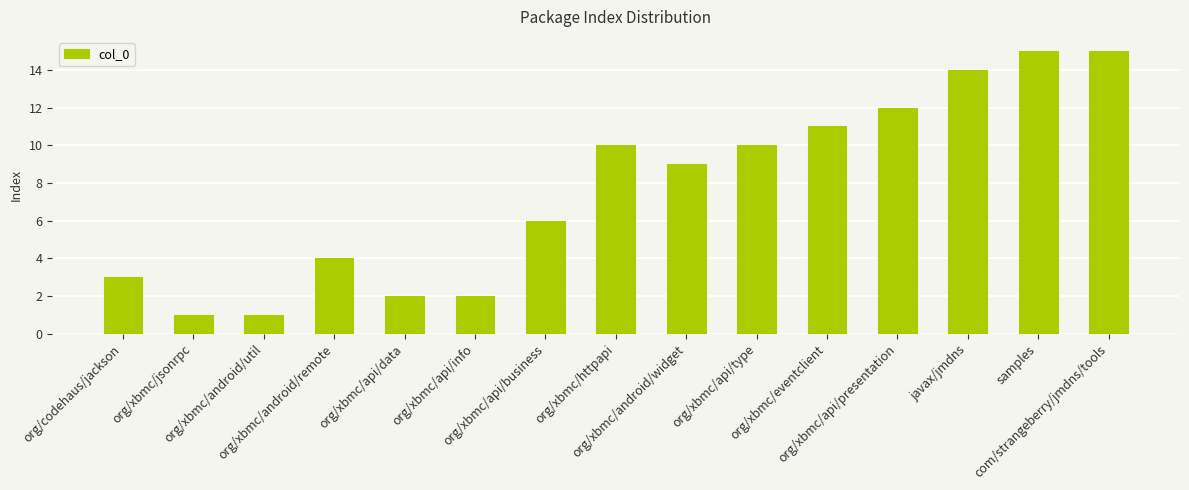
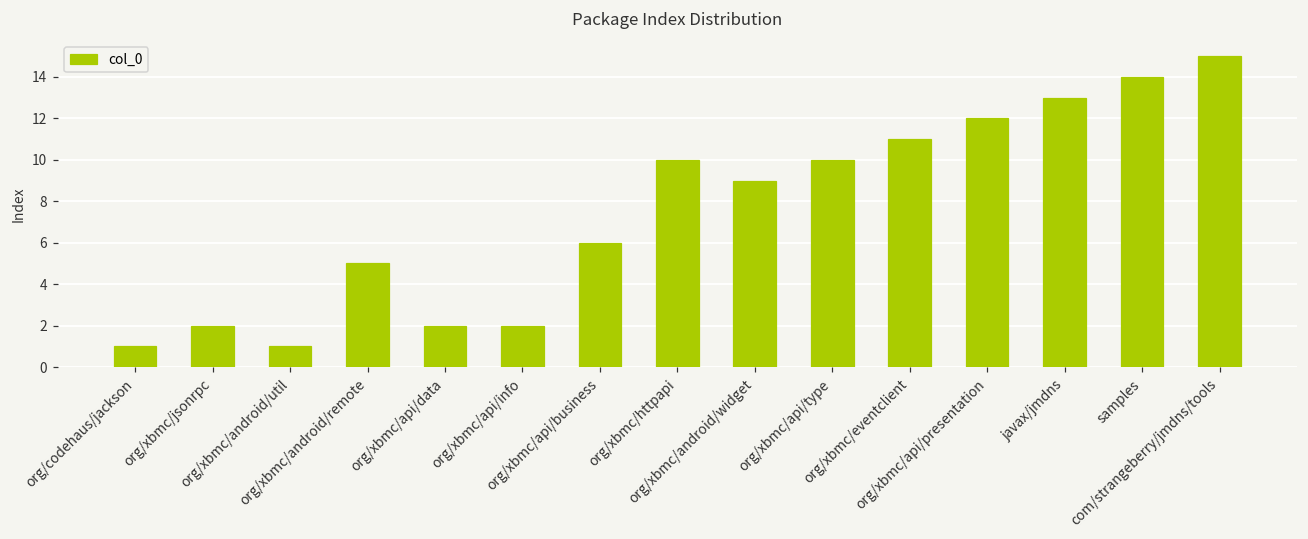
  {
-   "org/codehaus/jackson": 3,
-   "org/xbmc/jsonrpc": 1,
+   "org/codehaus/jackson": 1,
+   "org/xbmc/jsonrpc": 2,
    "org/xbmc/android/util": 1,
-   "org/xbmc/android/remote": 4,
+   "org/xbmc/android/remote": 5,
    "org/xbmc/api/data": 2,
    "org/xbmc/api/info": 2,
    "org/xbmc/api/business": 6,
    "org/xbmc/httpapi": 10,
    "org/xbmc/android/widget": 9,
    "org/xbmc/api/type": 10,
    "org/xbmc/eventclient": 11,
    "org/xbmc/api/presentation": 12,
-   "javax/jmdns": 14,
-   "samples": 15,
+   "javax/jmdns": 13,
+   "samples": 14,
    "com/strangeberry/jmdns/tools": 15
  }
